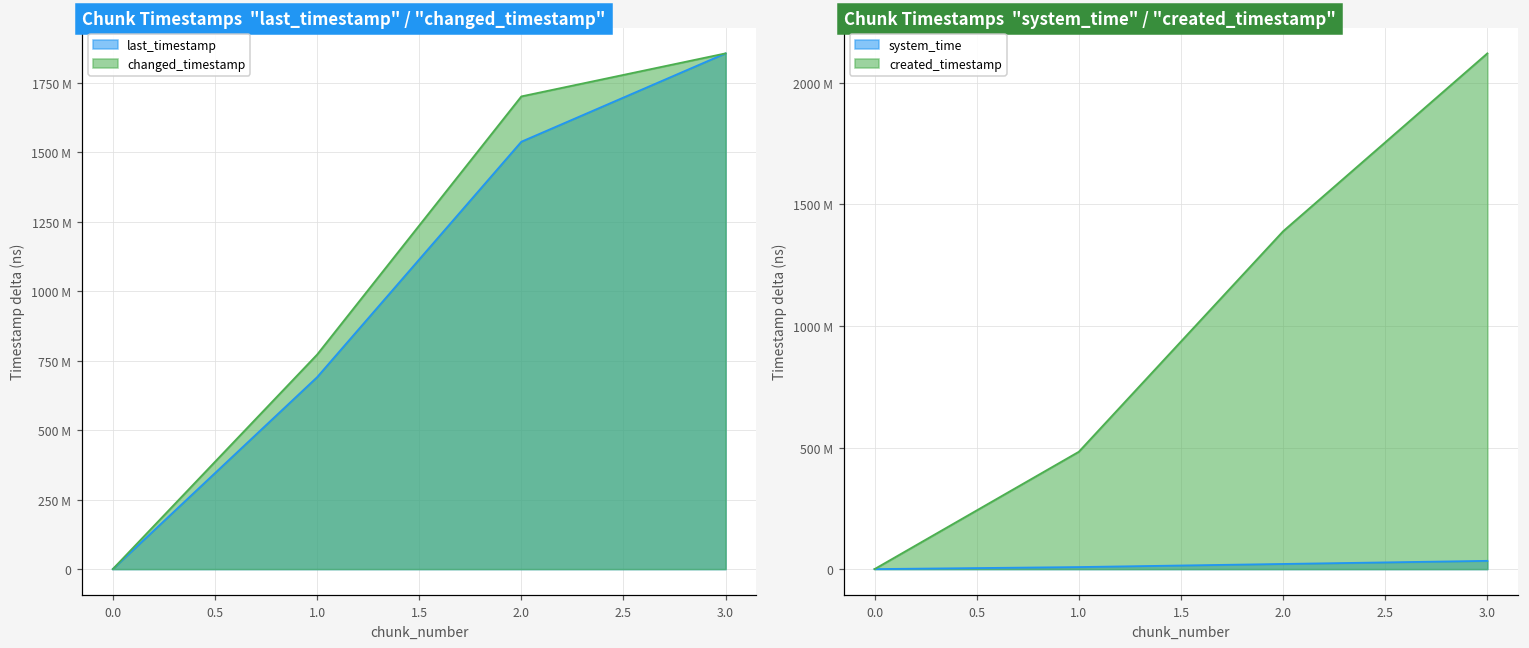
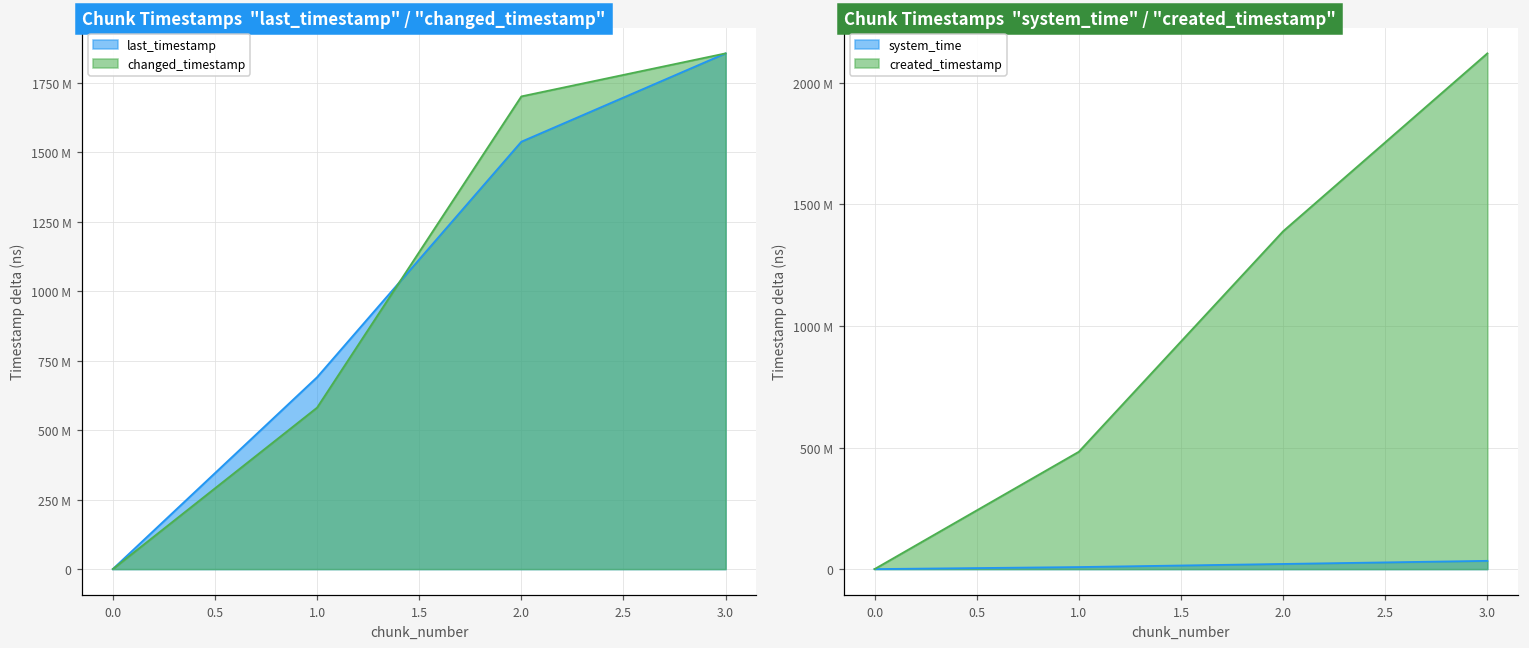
  {
    "Chunk Timestamps \"last_timestamp\" / \"changed_timestamp\"": {
      "last_timestamp": {
        "1.0": 690000000,
        "2.0": 1540000000
      },
      "changed_timestamp": {
-       "1.0": 770000000,
+       "1.0": 580000000,
        "2.0": 1700000000
      }
    },
    "Chunk Timestamps \"system_time\" / \"created_timestamp\"": {
      "system_time": {
        "1.0": 10000000,
        "2.0": 20000000,
        "3.0": 30000000
      },
      "created_timestamp": {
        "1.0": 480000000,
        "2.0": 1390000000,
        "3.0": 2120000000
      }
    }
  }
